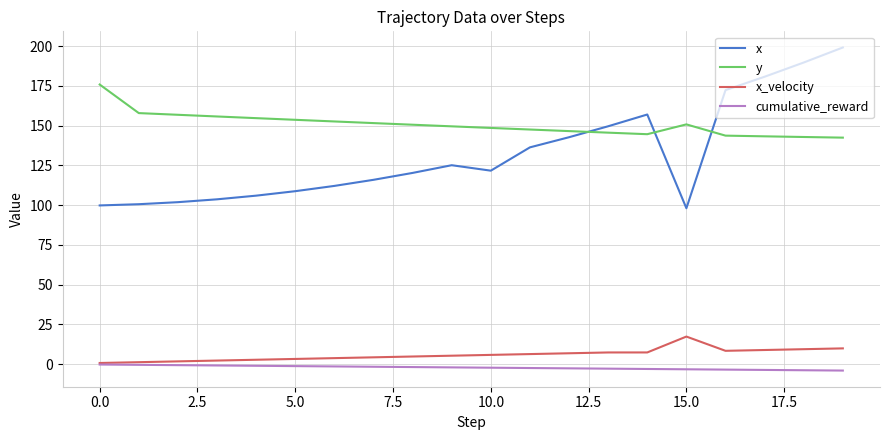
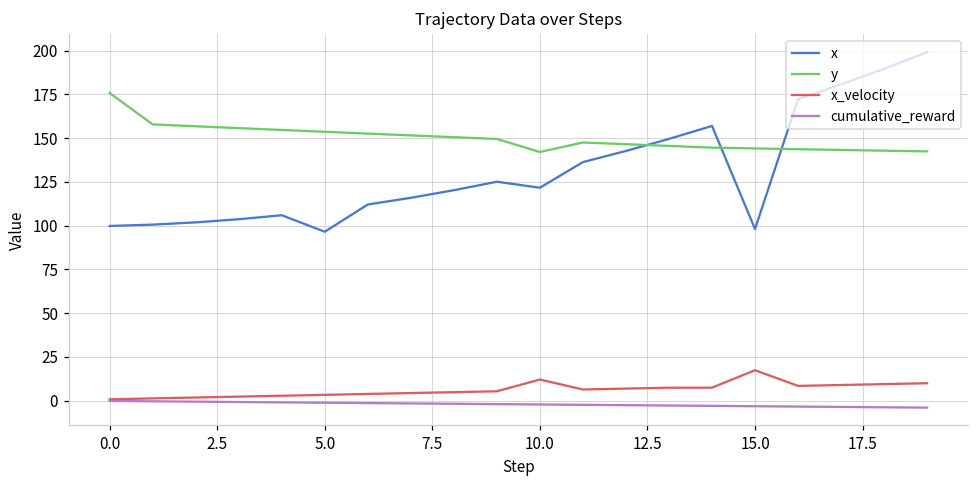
  {
    "x": {
      "0.0": 100,
-     "5.0": 109,
+     "5.0": 97,
      "10.0": 122,
      "15.0": 98
    },
    "y": {
      "0.0": 176,
      "5.0": 154,
-     "10.0": 149,
-     "15.0": 151
+     "10.0": 142,
+     "15.0": 144
    },
    "x_velocity": {
      "5.0": 3,
-     "10.0": 6,
+     "10.0": 12,
      "15.0": 17
    },
    "cumulative_reward": {
      "5.0": -1,
      "10.0": -2,
      "15.0": -3
    }
  }
